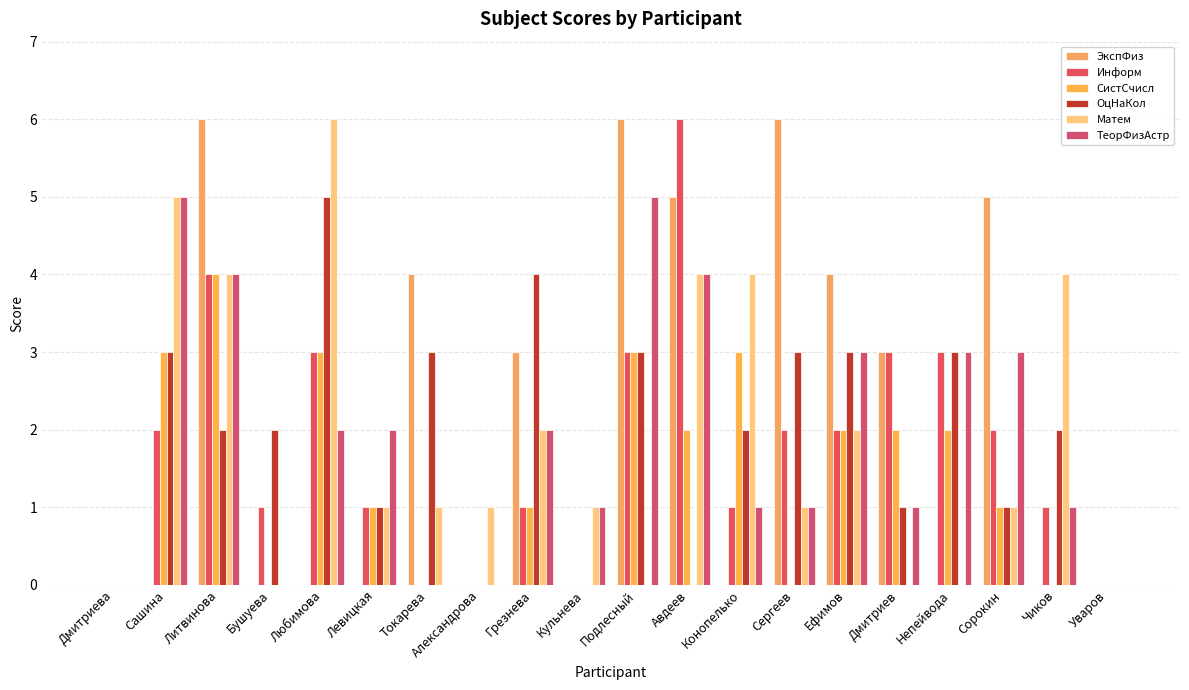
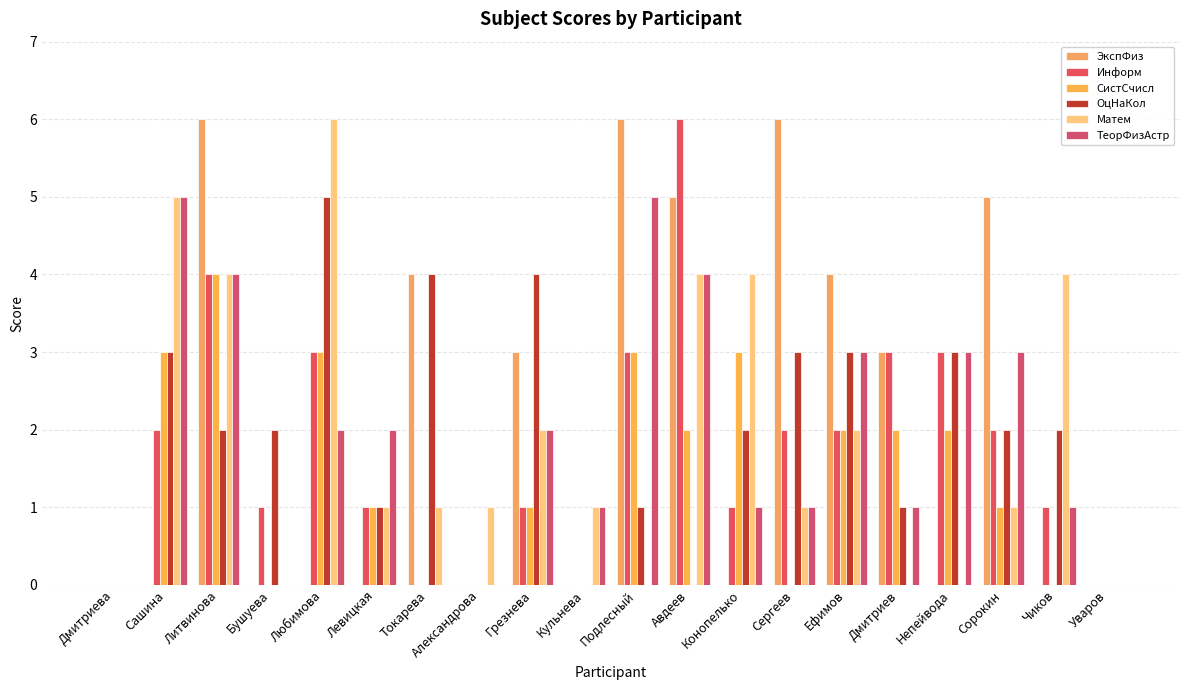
  {
    "ОцНаКол": {
      "Дмитриева": 0,
      "Сашина": 3,
      "Литвинова": 2,
      "Бушуева": 2,
      "Любимова": 5,
      "Левицкая": 1,
-     "Токарева": 3,
+     "Токарева": 4,
      "Александрова": 0,
      "Грезнева": 4,
      "Кульнева": 0,
-     "Подлесный": 3,
+     "Подлесный": 1,
      "Авдеев": 0,
      "Конопелько": 2,
      "Сергеев": 3,
      "Ефимов": 3,
      "Дмитриев": 1,
      "Непейвода": 3,
-     "Сорокин": 1,
+     "Сорокин": 2,
      "Чиков": 2,
      "Уваров": 0
    }
  }
